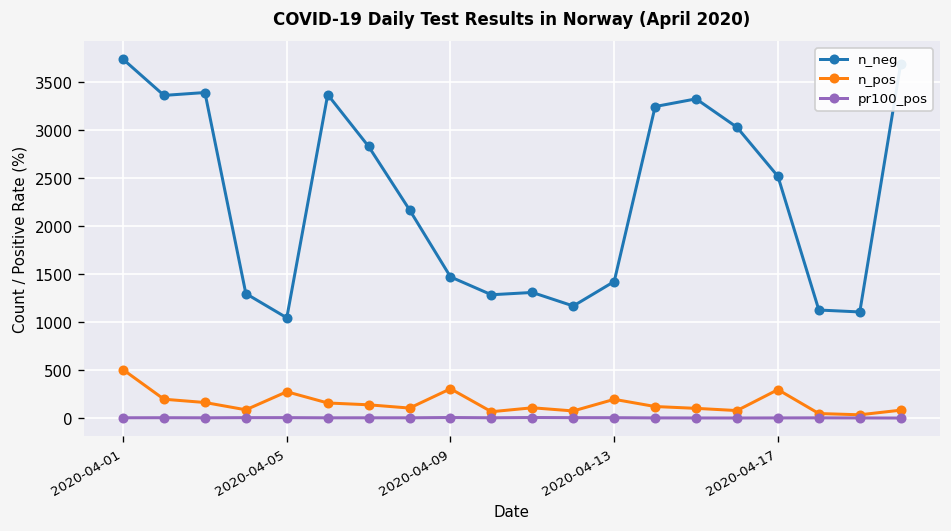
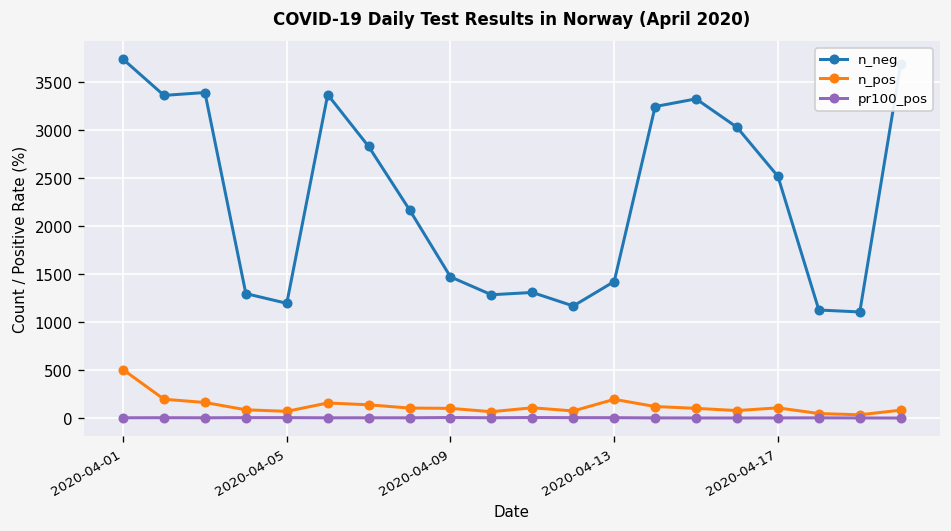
  {
    "n_neg": {
      "2020-04-01": 3700,
-     "2020-04-05": 1000,
+     "2020-04-05": 1200,
      "2020-04-09": 1500,
      "2020-04-13": 1400,
      "2020-04-17": 2500
    },
    "n_pos": {
      "2020-04-01": 500,
-     "2020-04-05": 300,
-     "2020-04-09": 300,
+     "2020-04-05": 100,
+     "2020-04-09": 100,
      "2020-04-13": 200,
-     "2020-04-17": 300
+     "2020-04-17": 100
    },
    "pr100_pos": {
      "2020-04-01": 0,
      "2020-04-05": 0,
      "2020-04-09": 0,
      "2020-04-13": 0,
      "2020-04-17": 0
    }
  }
